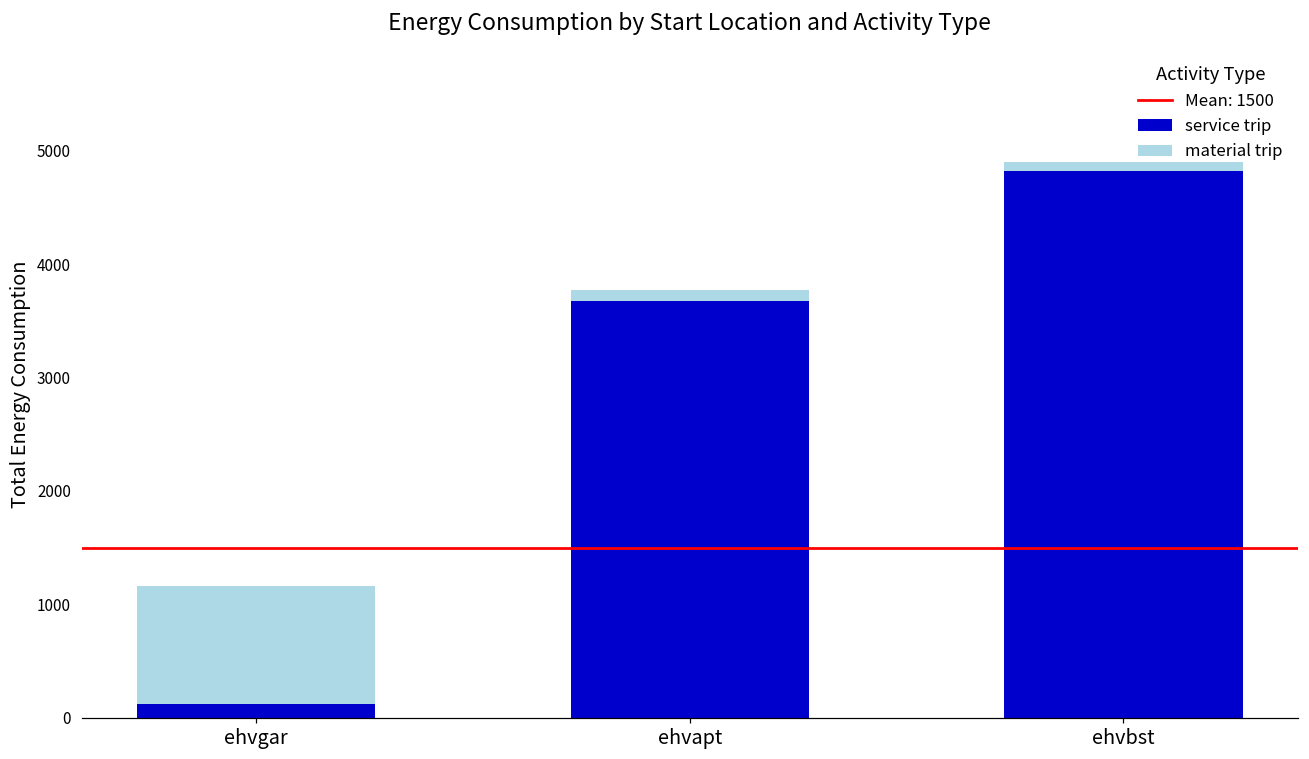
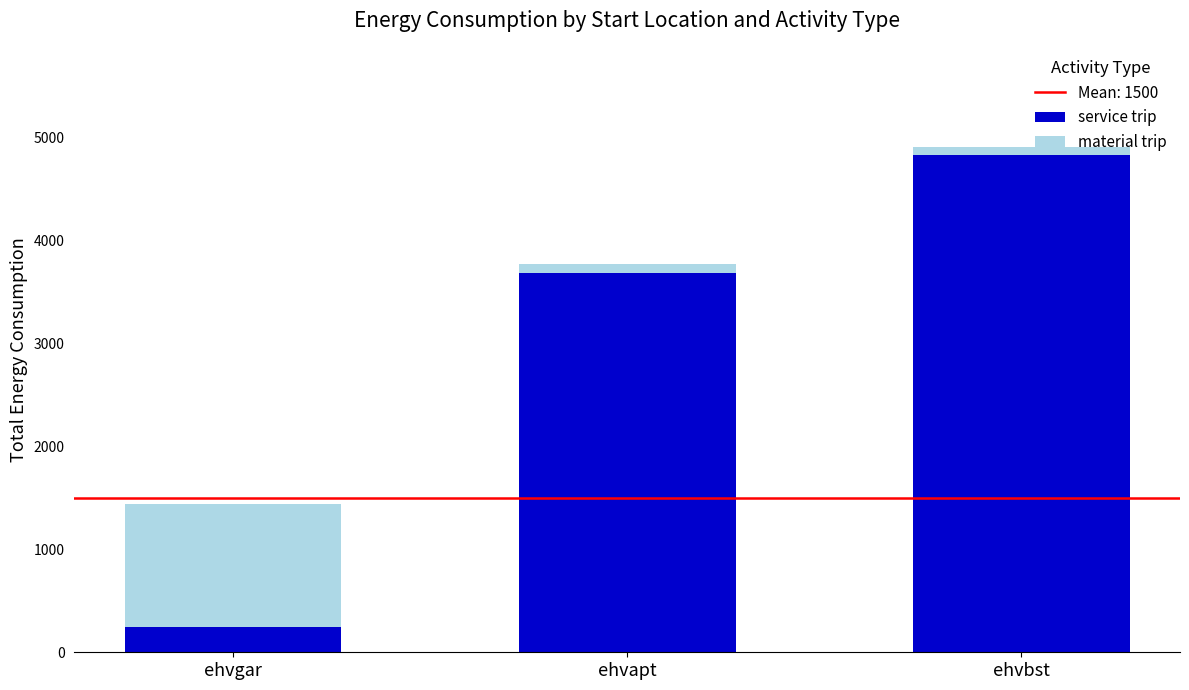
  {
    "service trip": {
-     "ehvgar": 120,
+     "ehvgar": 240,
      "ehvapt": 3680,
      "ehvbst": 4820
    },
    "material trip": {
-     "ehvgar": 1040,
+     "ehvgar": 1200,
      "ehvapt": 90,
      "ehvbst": 80
    }
  }
